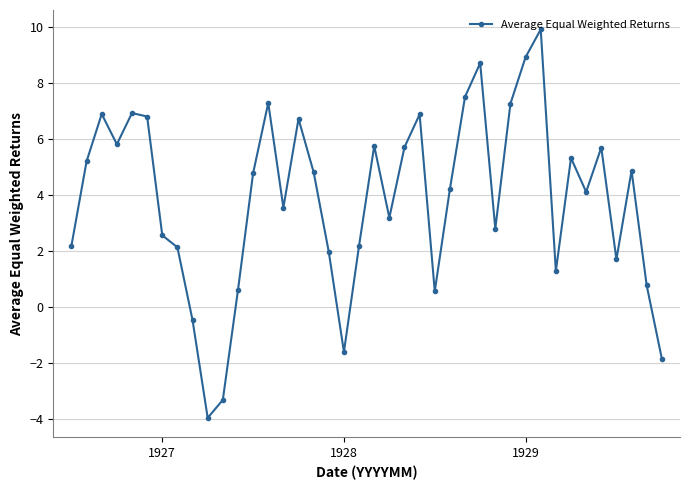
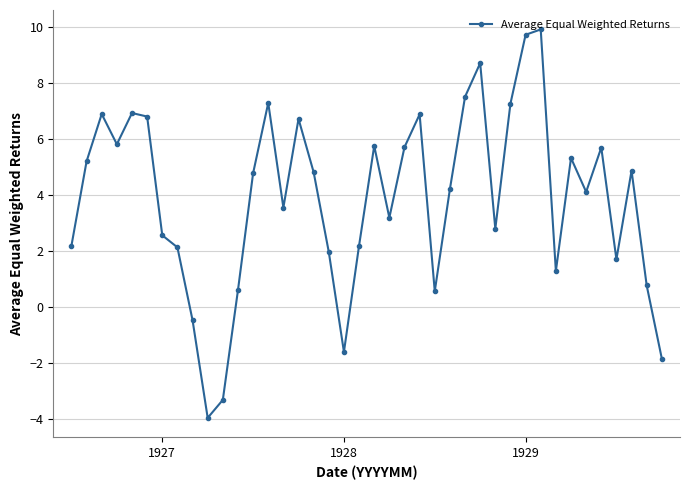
  {
    "1927": 2.6,
    "1928": -1.6,
-   "1929": 8.9
+   "1929": 9.7
  }
